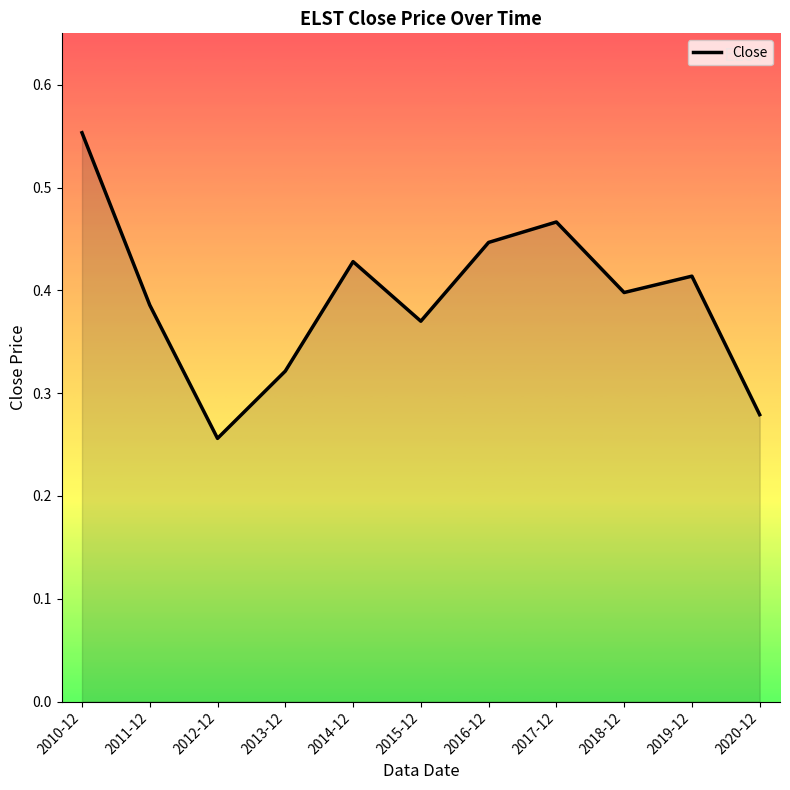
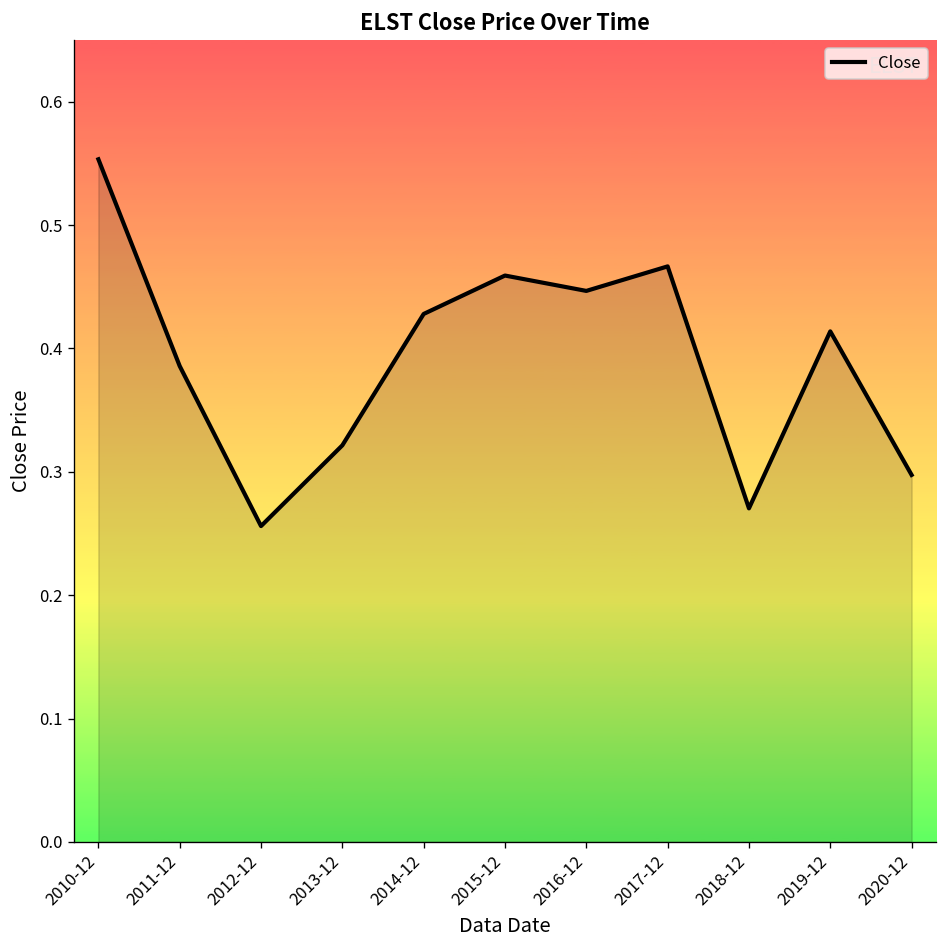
  {
    "2010-12": 0.553,
    "2011-12": 0.386,
    "2012-12": 0.256,
    "2013-12": 0.321,
    "2014-12": 0.428,
-   "2015-12": 0.370,
+   "2015-12": 0.459,
    "2016-12": 0.447,
    "2017-12": 0.467,
-   "2018-12": 0.398,
+   "2018-12": 0.270,
    "2019-12": 0.414,
-   "2020-12": 0.279
+   "2020-12": 0.297
  }
